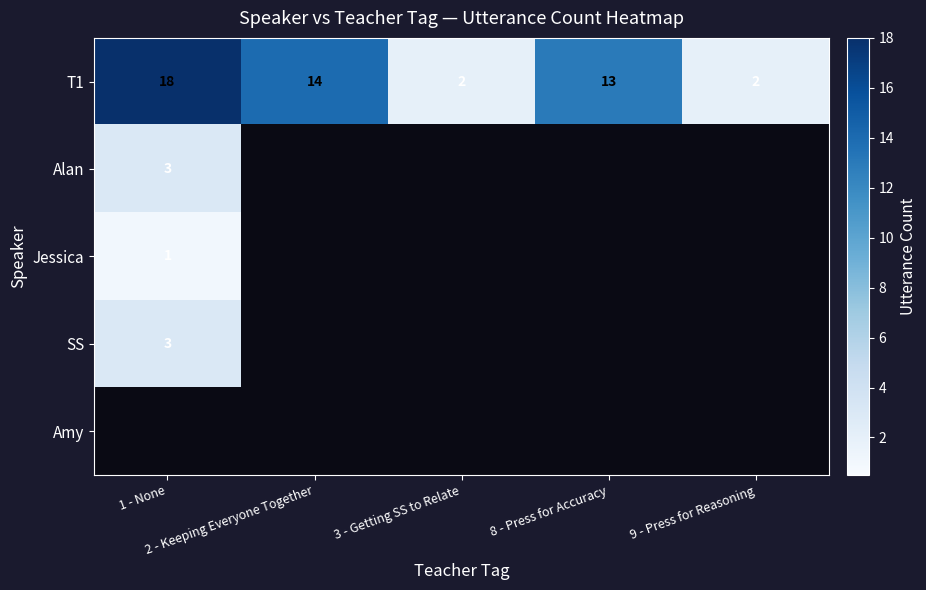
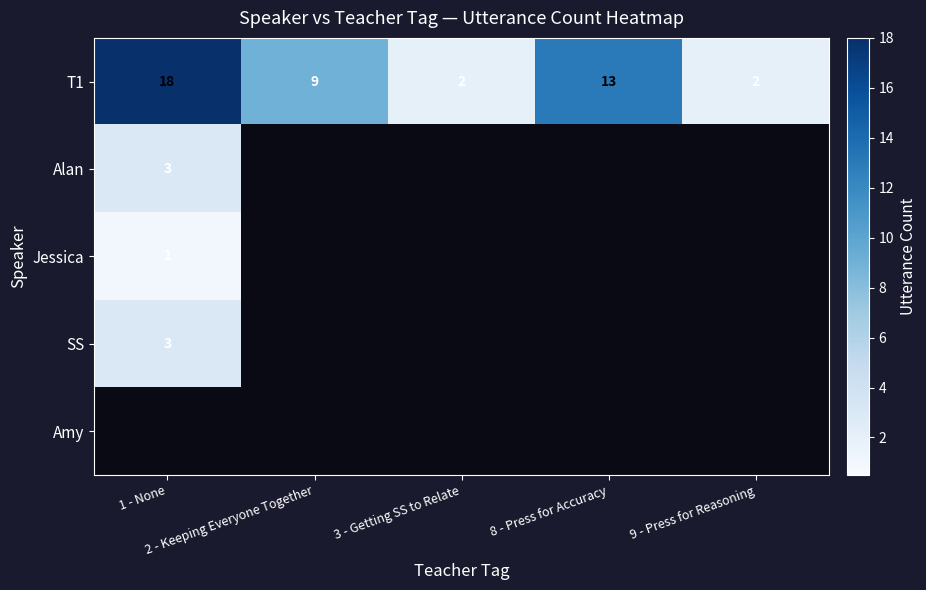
  {
    "T1": {
      "1 - None": 18,
-     "2 - Keeping Everyone Together": 14,
+     "2 - Keeping Everyone Together": 9,
      "8 - Press for Accuracy": 13
    }
  }
